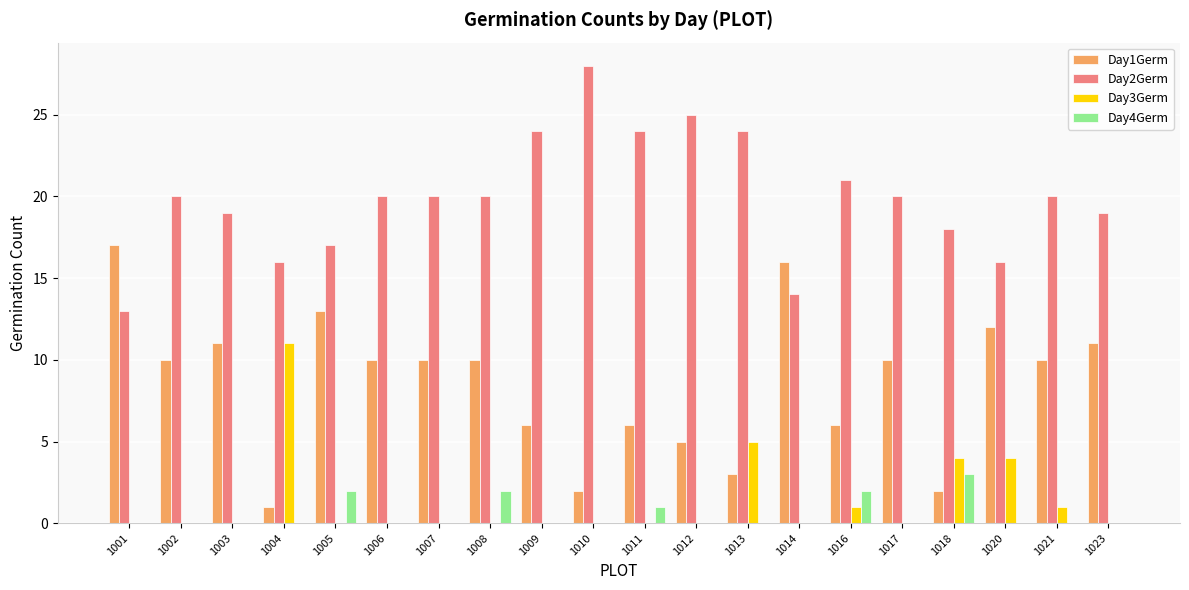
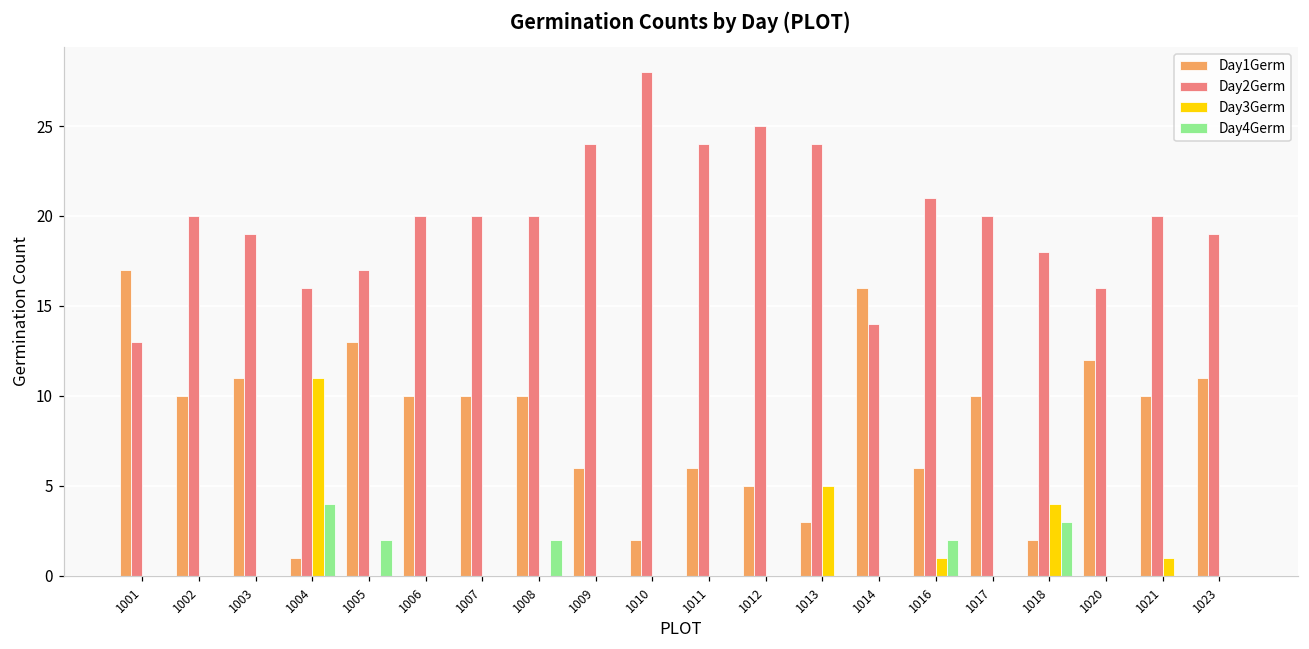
  {
    "Day3Germ": {
      "1001": 0,
      "1002": 0,
      "1003": 0,
      "1004": 11,
      "1005": 0,
      "1006": 0,
      "1007": 0,
      "1008": 0,
      "1009": 0,
      "1010": 0,
      "1011": 0,
      "1012": 0,
      "1013": 5,
      "1014": 0,
      "1016": 1,
      "1017": 0,
      "1018": 4,
-     "1020": 4,
+     "1020": 0,
      "1021": 1,
      "1023": 0
    },
    "Day4Germ": {
      "1001": 0,
      "1002": 0,
      "1003": 0,
-     "1004": 0,
+     "1004": 4,
      "1005": 2,
      "1006": 0,
      "1007": 0,
      "1008": 2,
      "1009": 0,
      "1010": 0,
-     "1011": 1,
+     "1011": 0,
      "1012": 0,
      "1013": 0,
      "1014": 0,
      "1016": 2,
      "1017": 0,
      "1018": 3,
      "1020": 0,
      "1021": 0,
      "1023": 0
    }
  }
